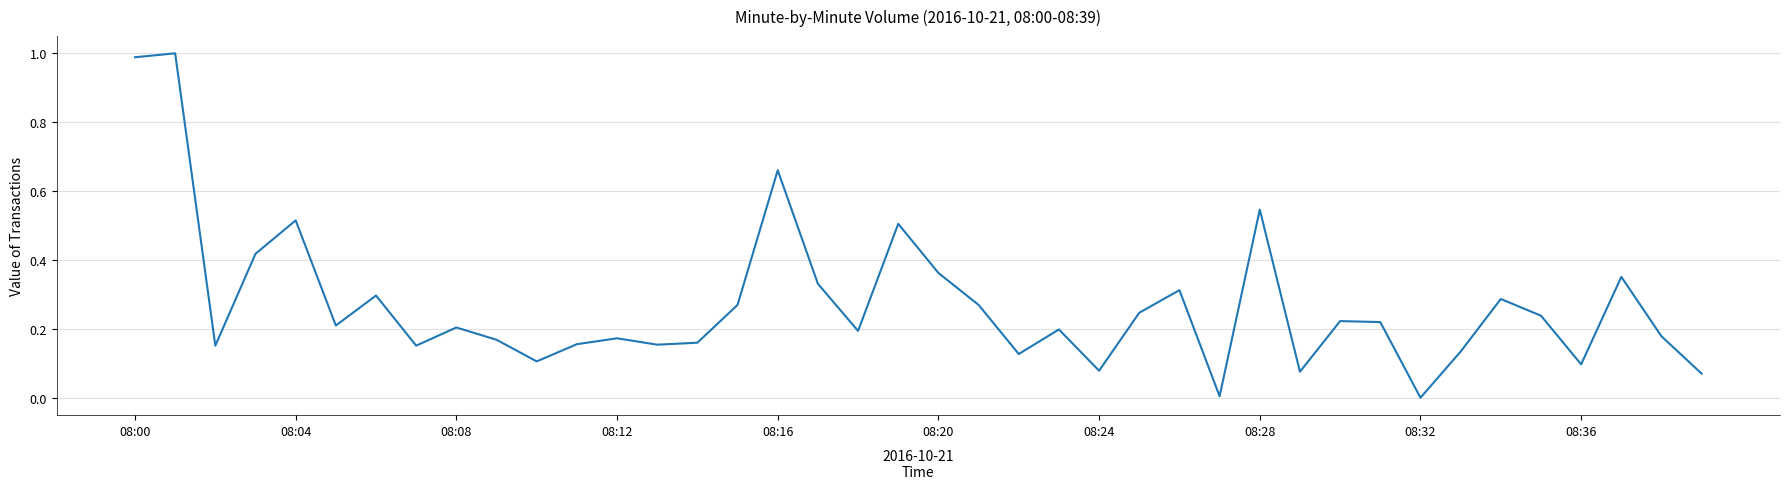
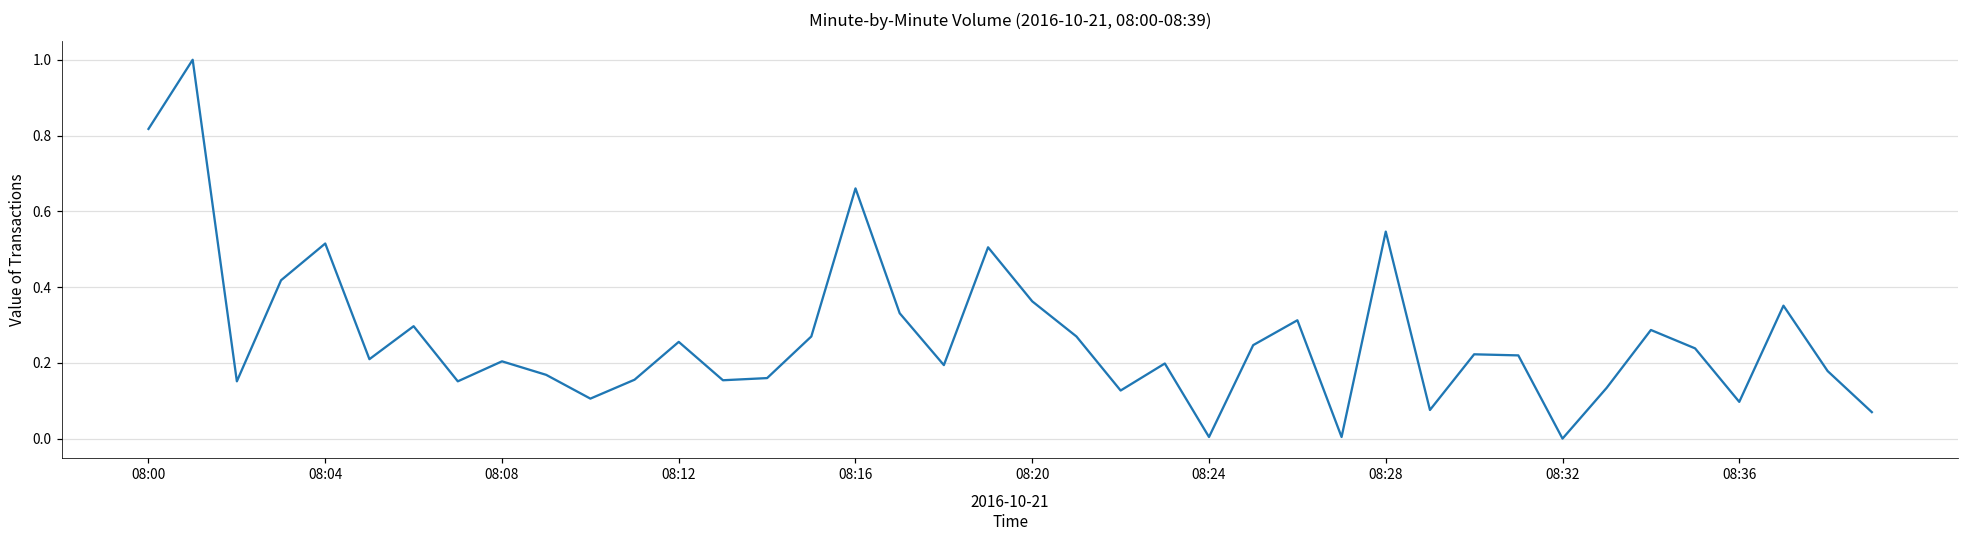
  {
-   "08:00": 0.99,
+   "08:00": 0.82,
    "08:04": 0.51,
    "08:08": 0.20,
-   "08:12": 0.17,
+   "08:12": 0.26,
    "08:16": 0.66,
    "08:20": 0.36,
-   "08:24": 0.08,
+   "08:24": 0.00,
    "08:28": 0.55,
    "08:32": 0.00,
    "08:36": 0.10
  }
